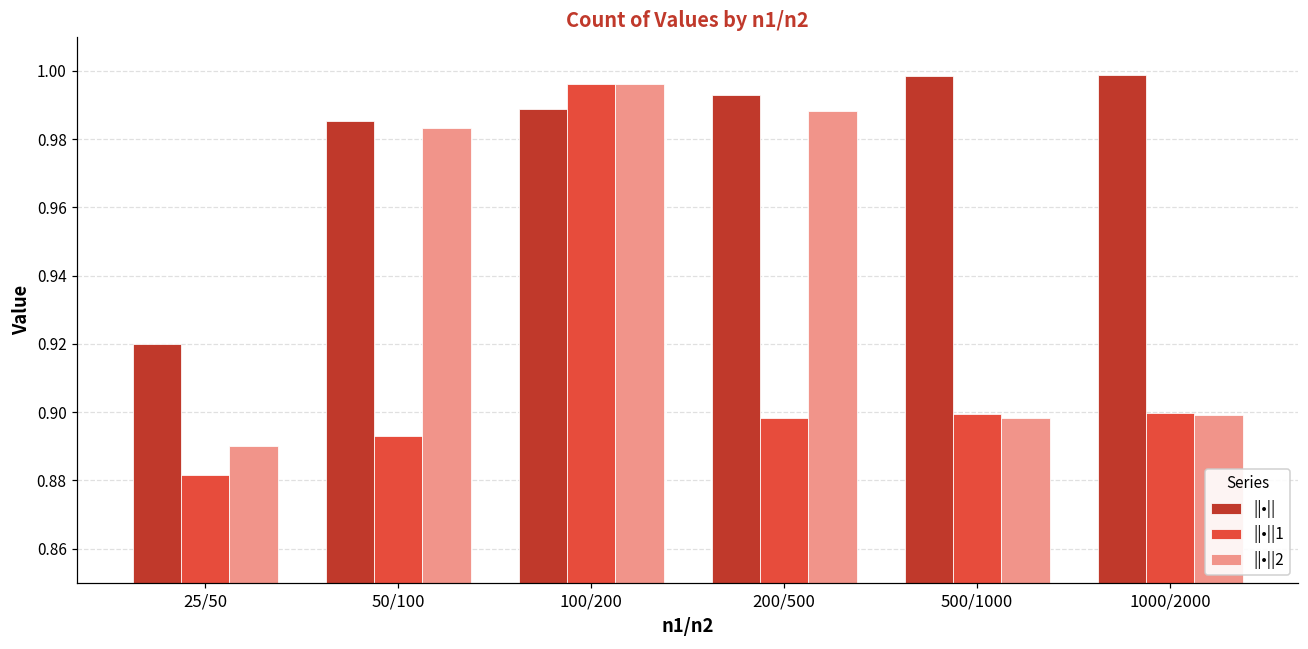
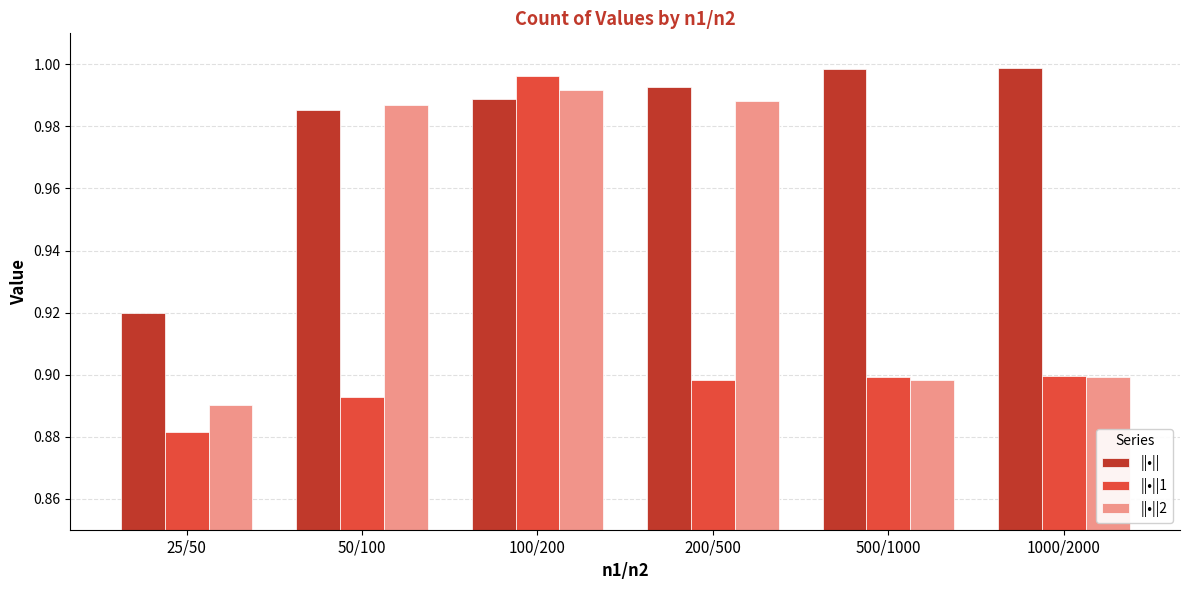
  {
    "||•||2": {
      "25/50": 0.890,
-     "50/100": 0.983,
-     "100/200": 0.996,
+     "50/100": 0.987,
+     "100/200": 0.992,
      "200/500": 0.988,
      "500/1000": 0.898,
      "1000/2000": 0.899
    }
  }
